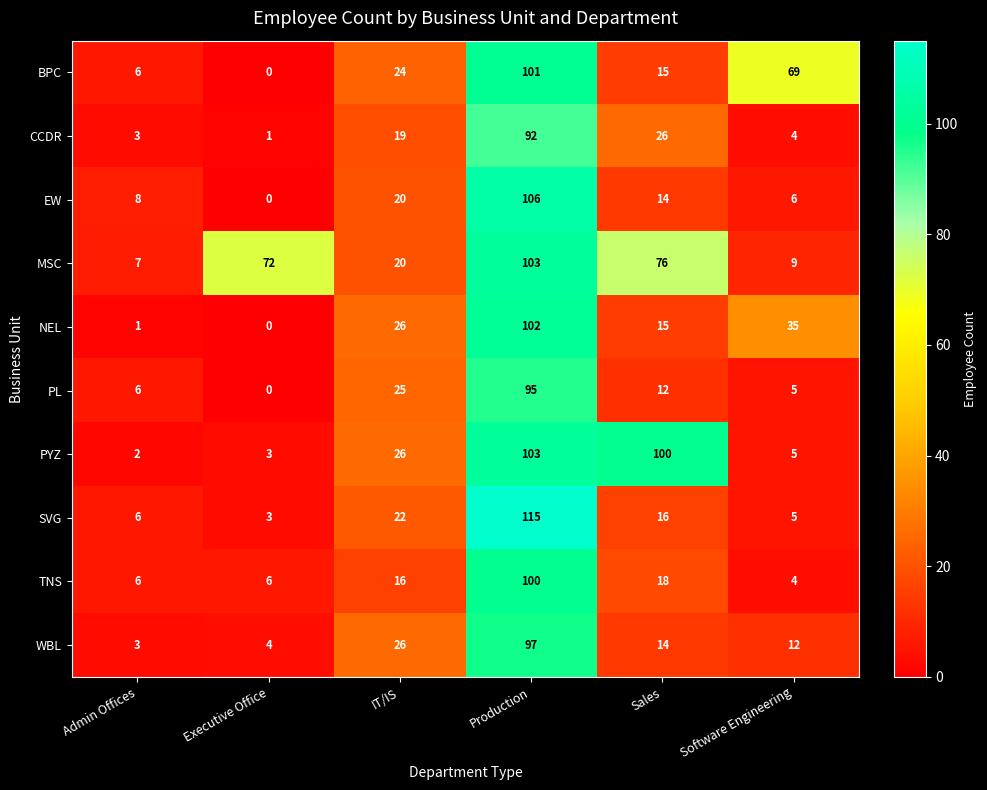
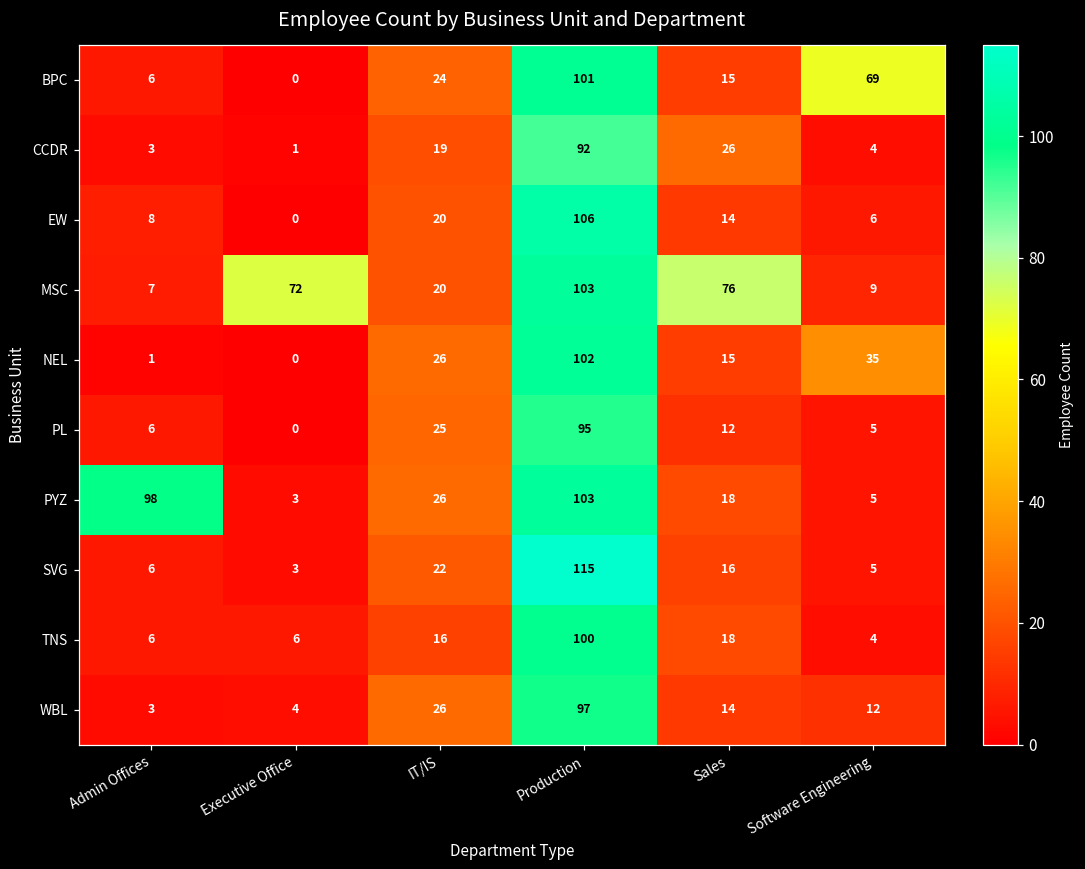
  {
    "BPC": {
      "Admin Offices": 6,
      "Executive Office": 0,
      "IT/IS": 24,
      "Production": 101,
      "Sales": 15,
      "Software Engineering": 69
    },
    "CCDR": {
      "Admin Offices": 3,
      "Executive Office": 1,
      "IT/IS": 19,
      "Production": 92,
      "Sales": 26,
      "Software Engineering": 4
    },
    "EW": {
      "Admin Offices": 8,
      "Executive Office": 0,
      "IT/IS": 20,
      "Production": 106,
      "Sales": 14,
      "Software Engineering": 6
    },
    "MSC": {
      "Admin Offices": 7,
      "Executive Office": 72,
      "IT/IS": 20,
      "Production": 103,
      "Sales": 76,
      "Software Engineering": 9
    },
    "NEL": {
      "Admin Offices": 1,
      "Executive Office": 0,
      "IT/IS": 26,
      "Production": 102,
      "Sales": 15,
      "Software Engineering": 35
    },
    "PL": {
      "Admin Offices": 6,
      "Executive Office": 0,
      "IT/IS": 25,
      "Production": 95,
      "Sales": 12,
      "Software Engineering": 5
    },
    "PYZ": {
-     "Admin Offices": 2,
+     "Admin Offices": 98,
      "Executive Office": 3,
      "IT/IS": 26,
      "Production": 103,
-     "Sales": 100,
+     "Sales": 18,
      "Software Engineering": 5
    },
    "SVG": {
      "Admin Offices": 6,
      "Executive Office": 3,
      "IT/IS": 22,
      "Production": 115,
      "Sales": 16,
      "Software Engineering": 5
    },
    "TNS": {
      "Admin Offices": 6,
      "Executive Office": 6,
      "IT/IS": 16,
      "Production": 100,
      "Sales": 18,
      "Software Engineering": 4
    },
    "WBL": {
      "Admin Offices": 3,
      "Executive Office": 4,
      "IT/IS": 26,
      "Production": 97,
      "Sales": 14,
      "Software Engineering": 12
    }
  }
